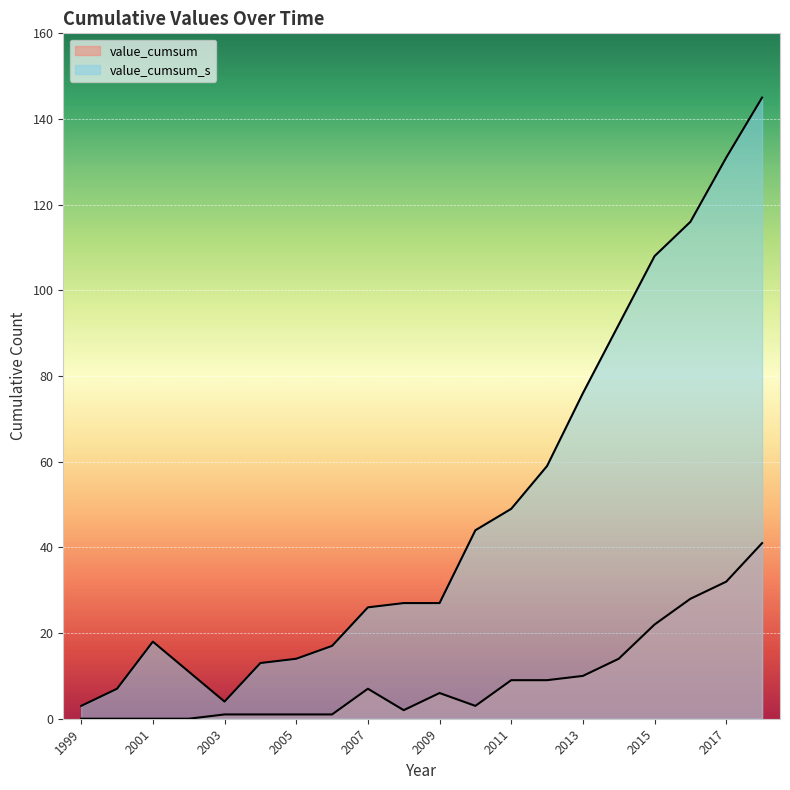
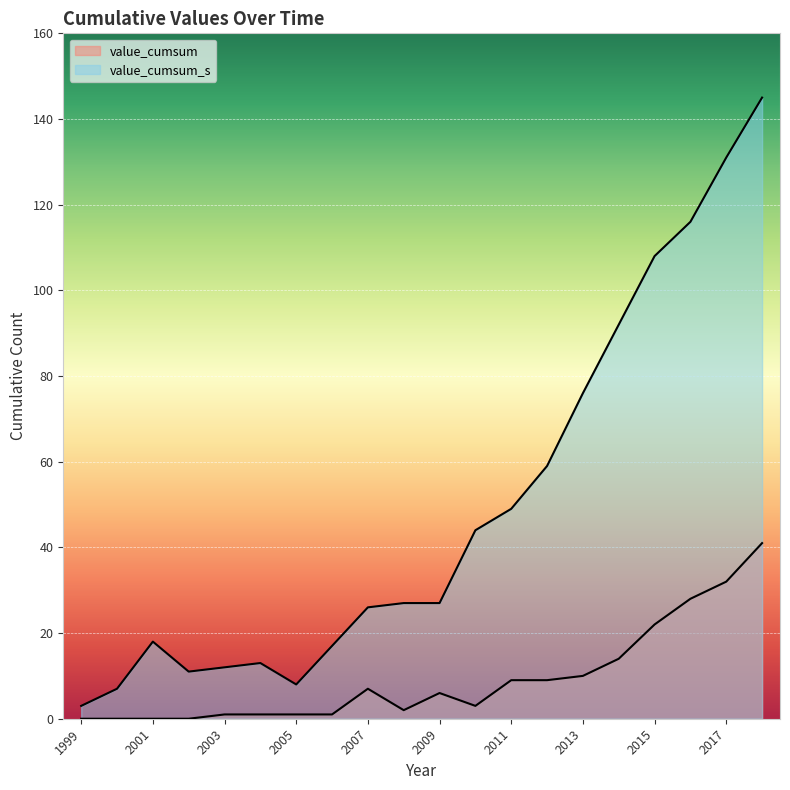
  {
    "value_cumsum": {
      "1999": 0,
      "2001": 0,
      "2003": 1,
      "2005": 1,
      "2007": 7,
      "2009": 6,
      "2011": 9,
      "2013": 10,
      "2015": 22,
      "2017": 32
    },
    "value_cumsum_s": {
      "1999": 3,
      "2001": 18,
-     "2003": 4,
-     "2005": 14,
+     "2003": 12,
+     "2005": 8,
      "2007": 26,
      "2009": 27,
      "2011": 49,
      "2013": 76,
      "2015": 108,
      "2017": 131
    }
  }
